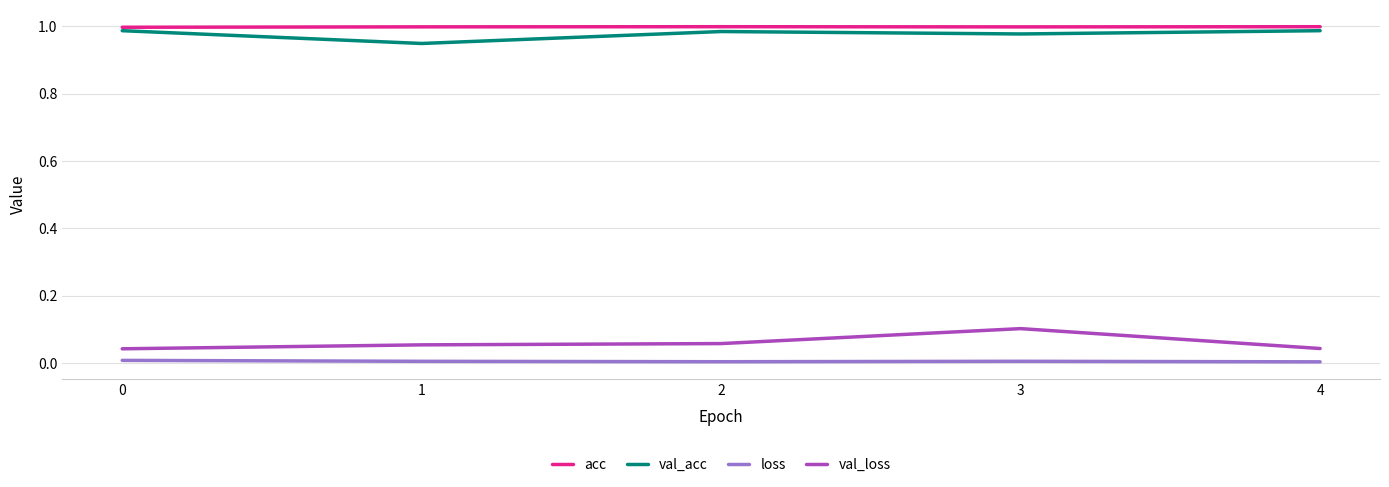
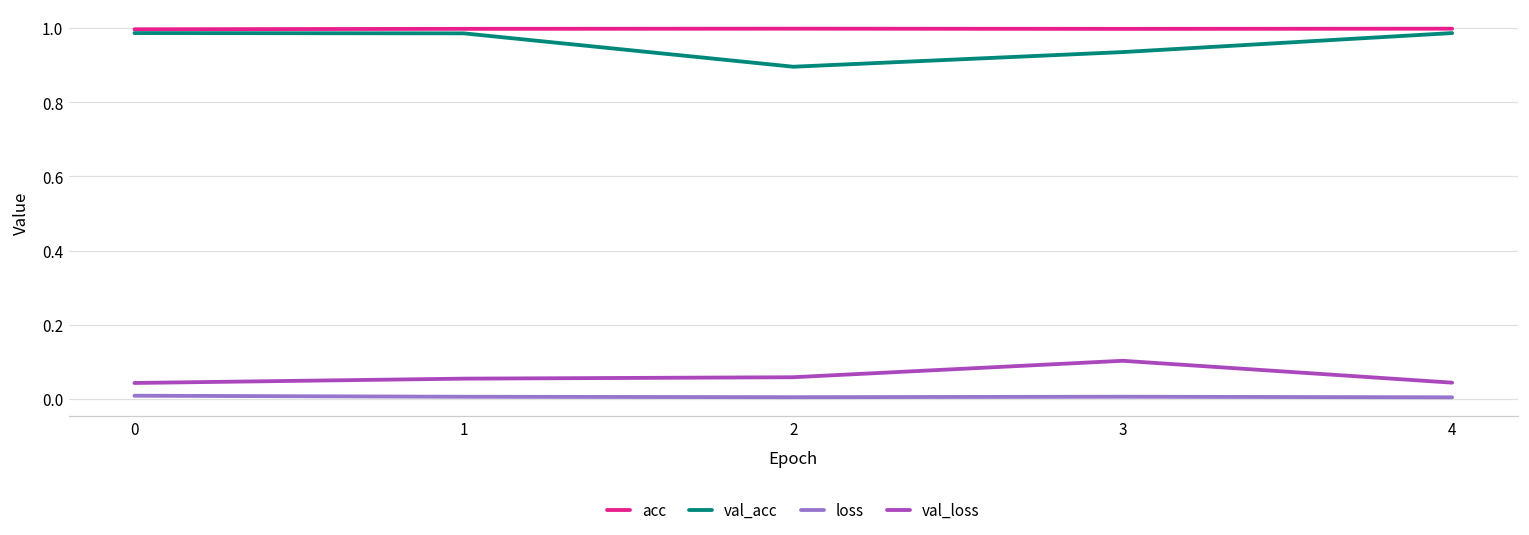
  {
    "acc": {
      "0": 1.00,
      "1": 1.00,
      "2": 1.00,
      "3": 1.00,
      "4": 1.00
    },
    "val_acc": {
      "0": 0.99,
-     "1": 0.95,
-     "2": 0.98,
-     "3": 0.98,
+     "1": 0.99,
+     "2": 0.90,
+     "3": 0.94,
      "4": 0.99
    }
  }
